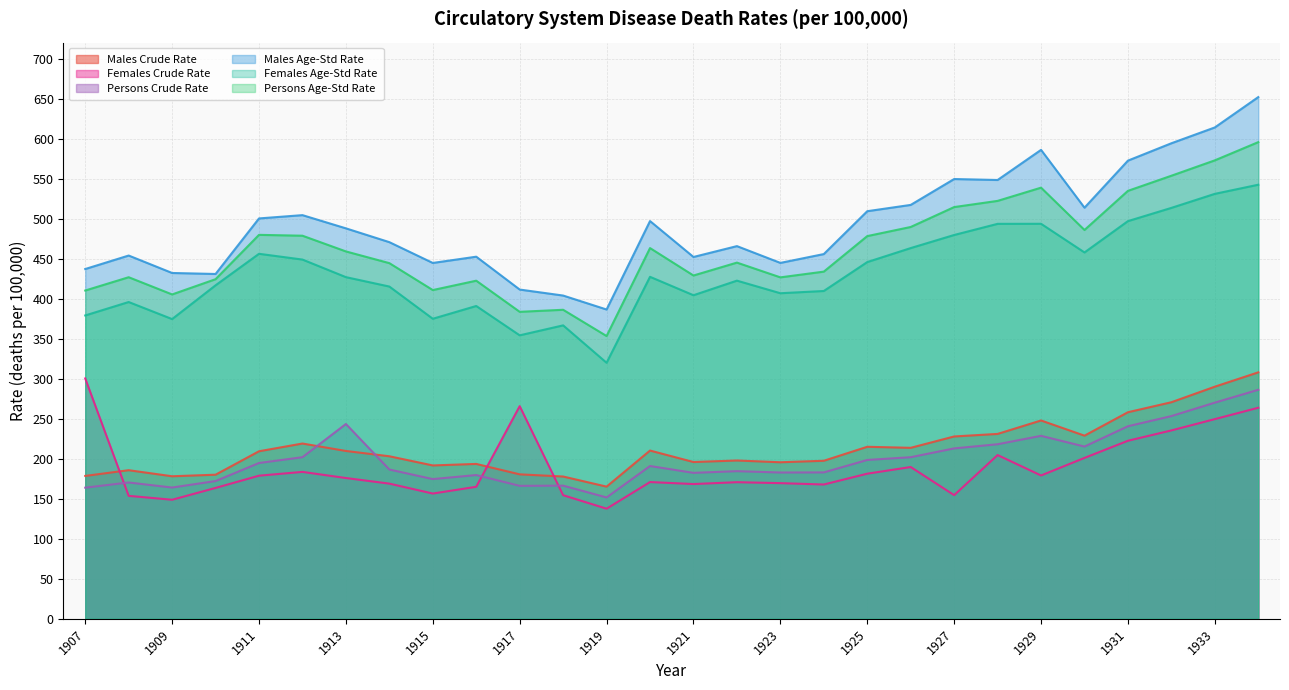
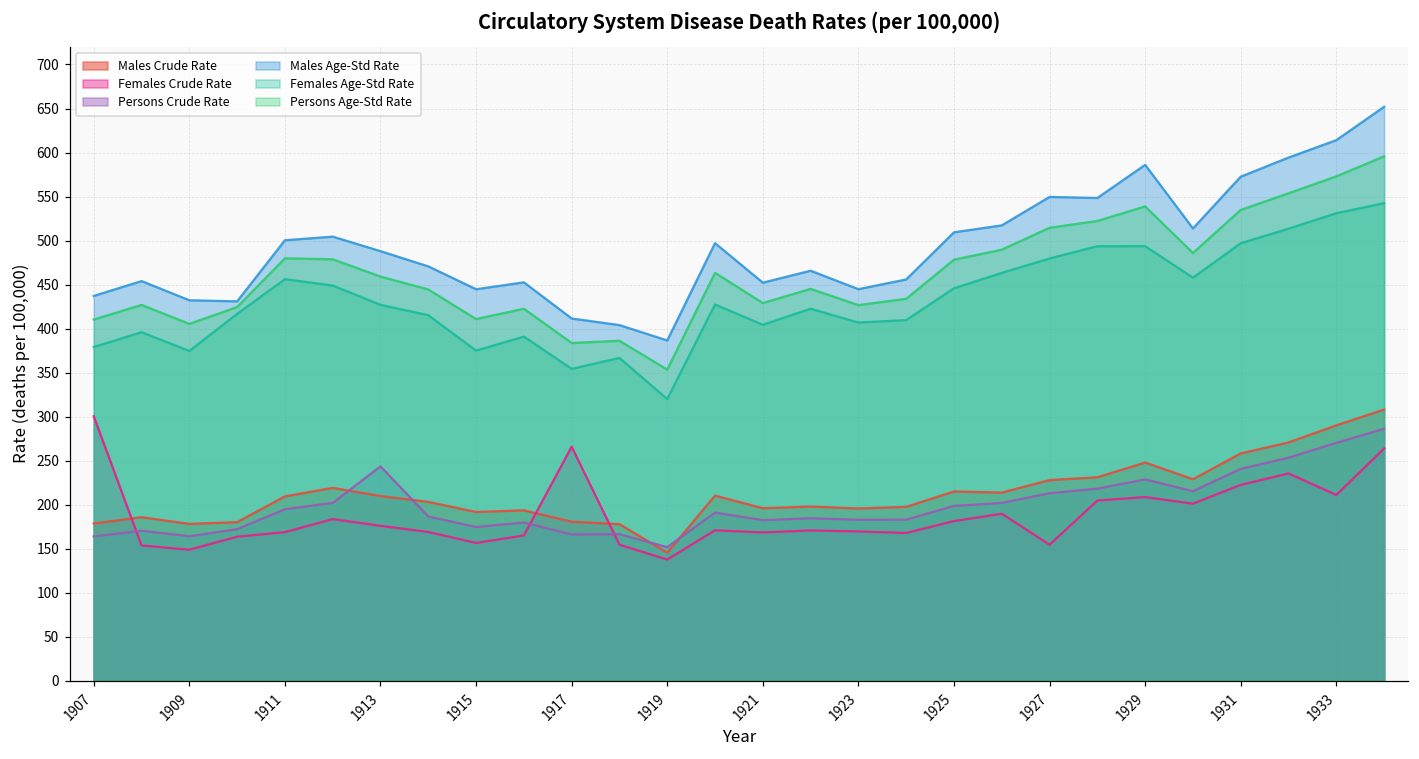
  {
    "Males Crude Rate": {
      "1907": 180,
      "1909": 180,
      "1911": 210,
      "1913": 210,
      "1915": 190,
      "1917": 180,
-     "1919": 170,
+     "1919": 150,
      "1921": 200,
      "1923": 200,
      "1925": 210,
      "1927": 230,
      "1929": 250,
      "1931": 260,
      "1933": 290
    },
    "Females Crude Rate": {
      "1907": 300,
      "1909": 150,
-     "1911": 180,
+     "1911": 170,
      "1913": 180,
      "1915": 160,
      "1917": 270,
      "1919": 140,
      "1921": 170,
      "1923": 170,
      "1925": 180,
      "1927": 150,
-     "1929": 180,
+     "1929": 210,
      "1931": 220,
-     "1933": 250
+     "1933": 210
    },
    "Persons Crude Rate": {
      "1907": 160,
      "1909": 160,
      "1911": 190,
      "1913": 240,
      "1915": 170,
      "1917": 170,
      "1919": 150,
      "1921": 180,
      "1923": 180,
      "1925": 200,
      "1927": 210,
      "1929": 230,
      "1931": 240,
      "1933": 270
    }
  }
